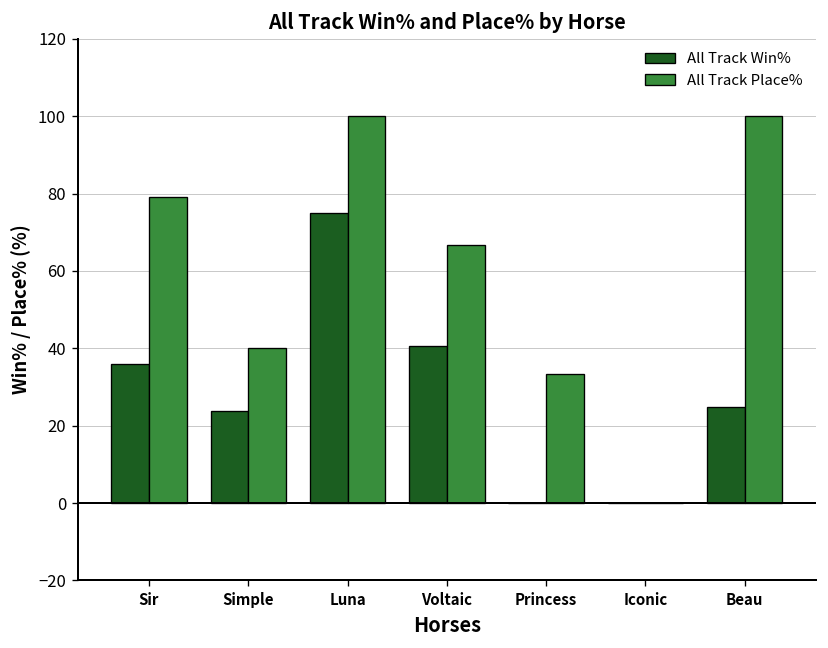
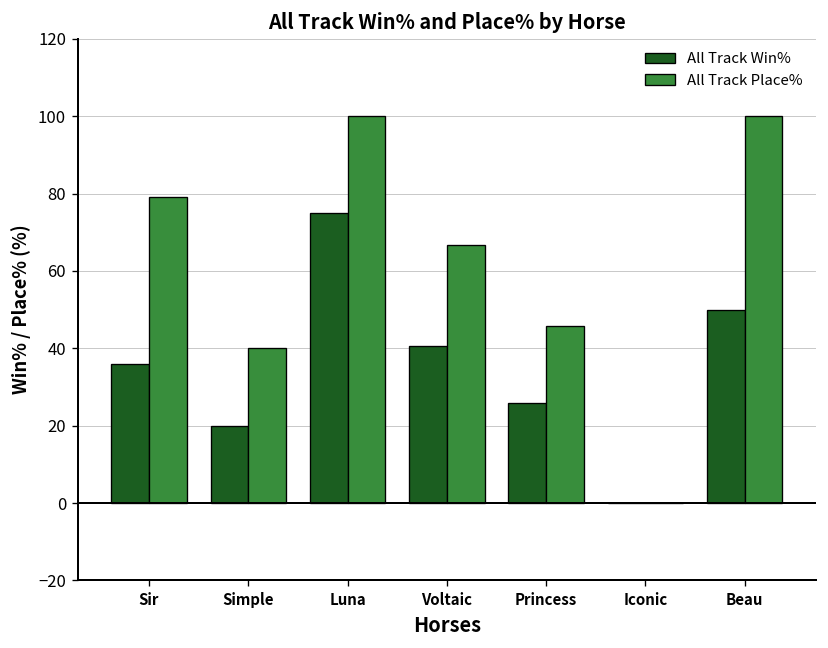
  {
    "All Track Win%": {
      "Sir": 36,
-     "Simple": 24,
+     "Simple": 20,
      "Luna": 75,
      "Voltaic": 40,
-     "Princess": 0,
+     "Princess": 26,
      "Iconic": 0,
-     "Beau": 25
+     "Beau": 50
    },
    "All Track Place%": {
      "Sir": 79,
      "Simple": 40,
      "Luna": 100,
      "Voltaic": 67,
-     "Princess": 33,
+     "Princess": 46,
      "Iconic": 0,
      "Beau": 100
    }
  }
